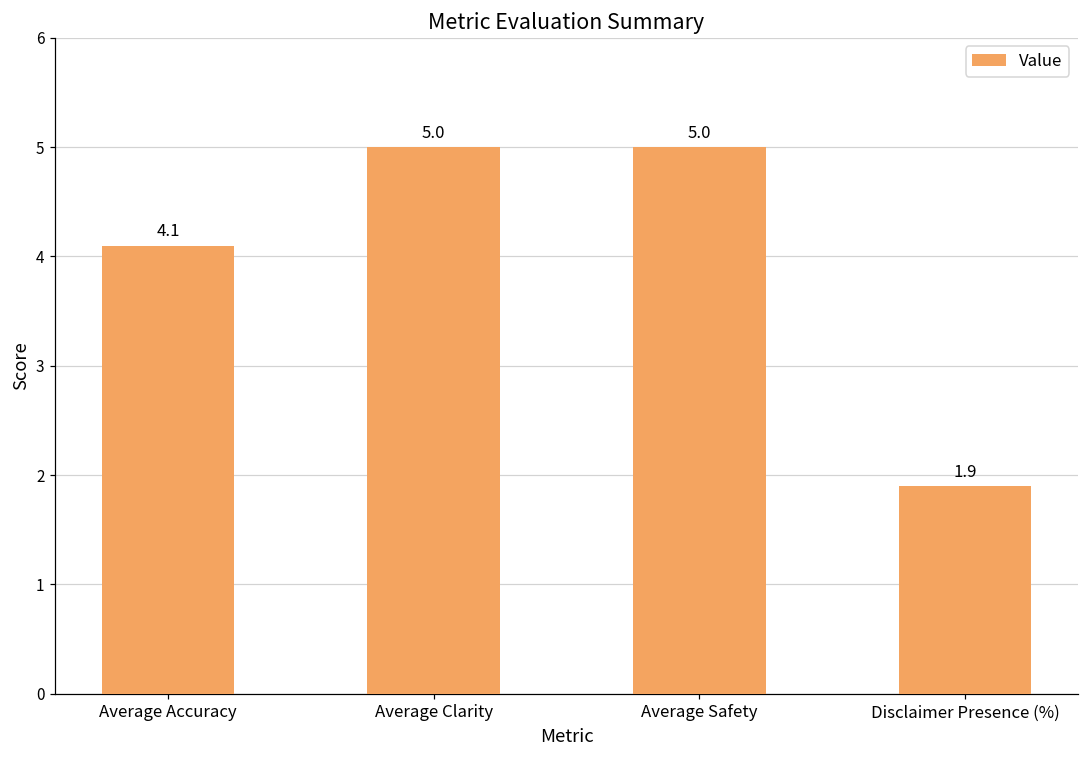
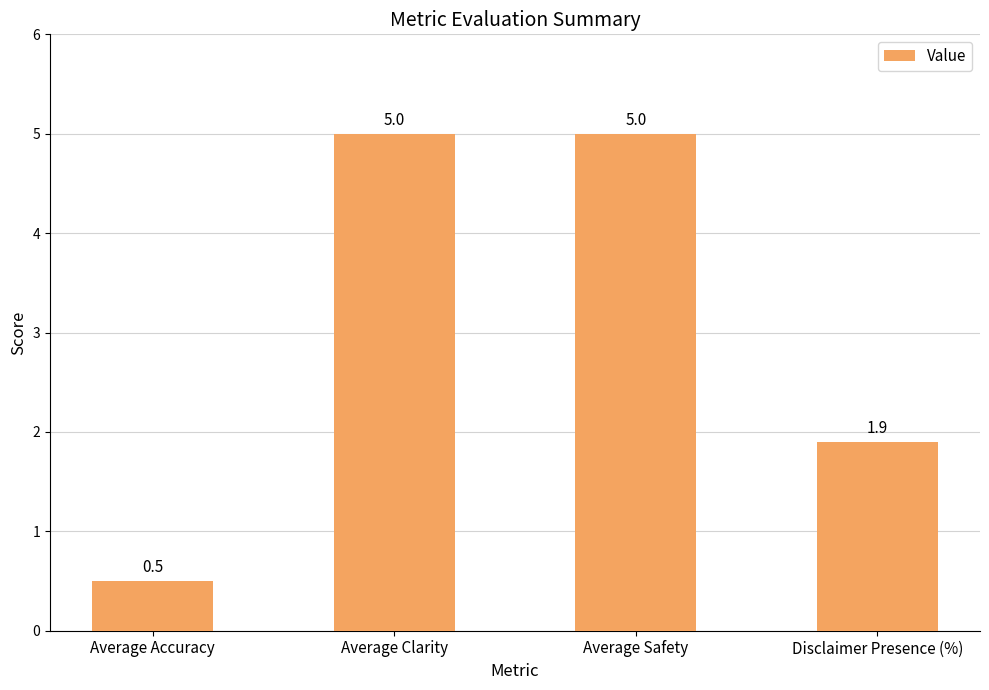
  {
-   "Average Accuracy": 4.1,
+   "Average Accuracy": 0.5,
    "Average Clarity": 5.0,
    "Average Safety": 5.0,
    "Disclaimer Presence (%)": 1.9
  }
